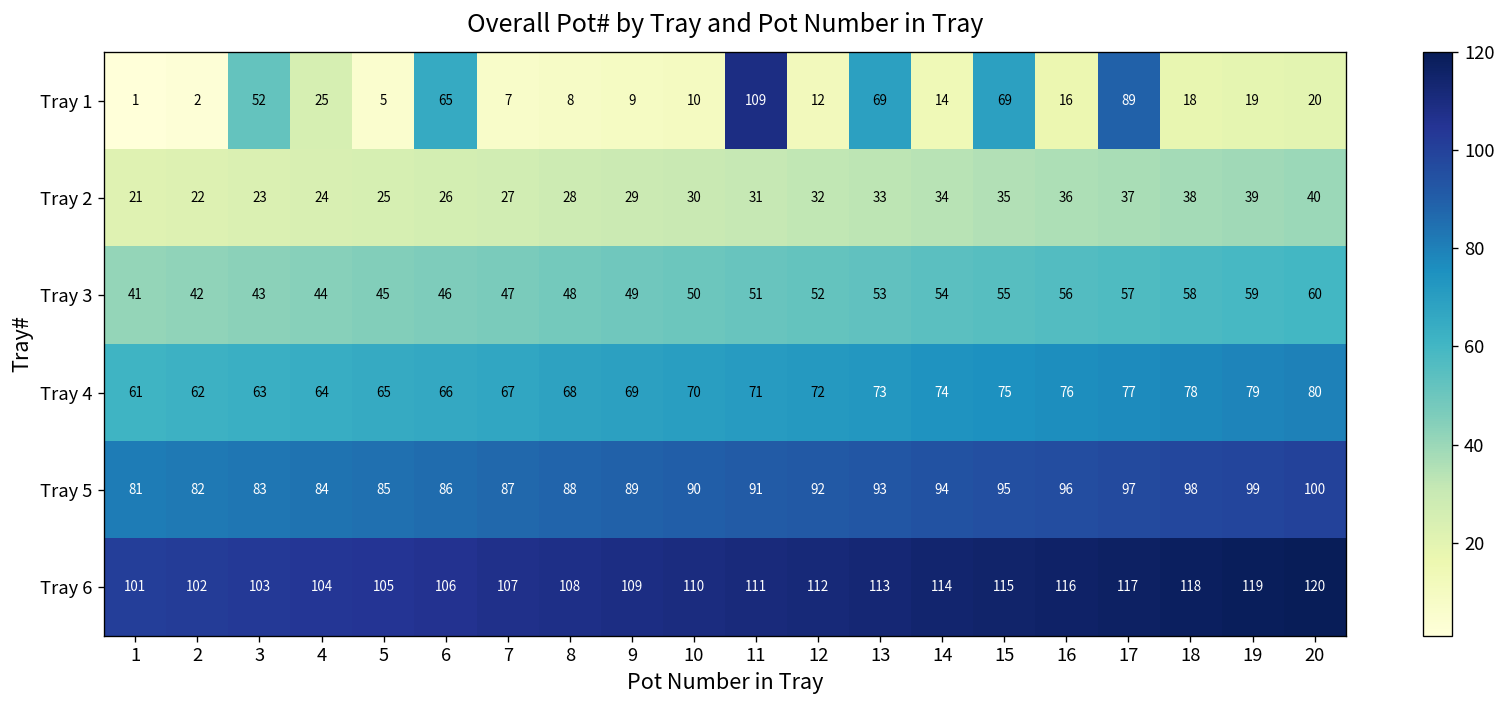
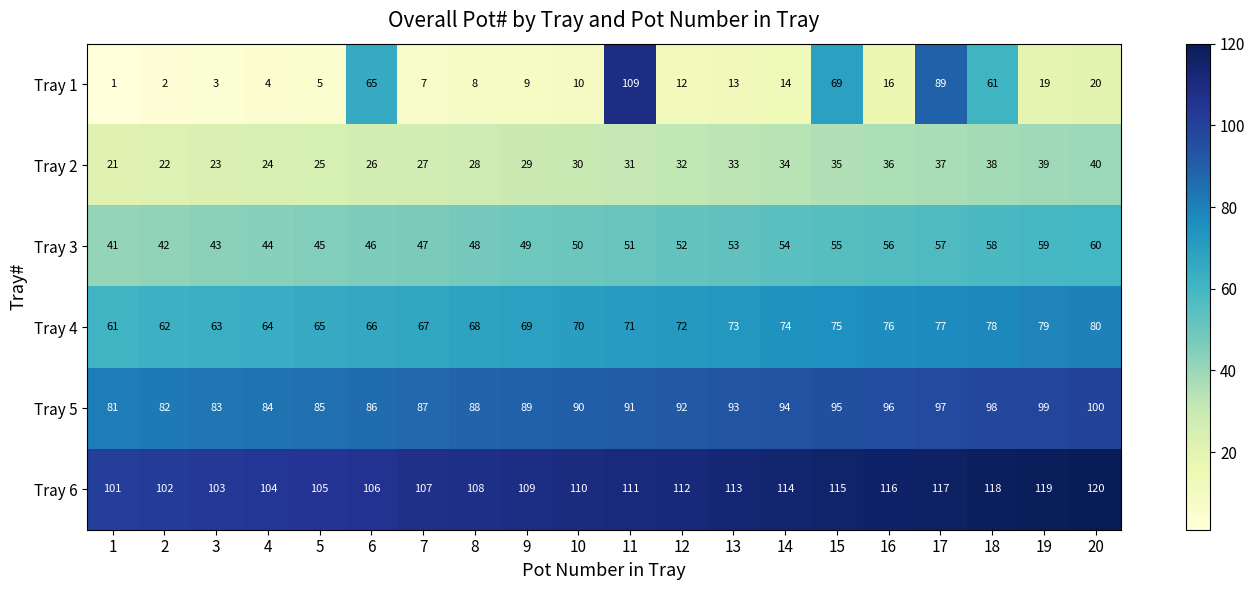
  {
    "Tray 1": {
      "1": 1,
      "2": 2,
-     "3": 52,
-     "4": 25,
+     "3": 3,
+     "4": 4,
      "5": 5,
      "6": 65,
      "7": 7,
      "8": 8,
      "9": 9,
      "10": 10,
      "11": 109,
      "12": 12,
-     "13": 69,
+     "13": 13,
      "14": 14,
      "15": 69,
      "16": 16,
      "17": 89,
-     "18": 18,
+     "18": 61,
      "19": 19,
      "20": 20
    },
    "Tray 2": {
      "1": 21,
      "2": 22,
      "3": 23,
      "4": 24,
      "5": 25,
      "6": 26,
      "7": 27,
      "8": 28,
      "9": 29,
      "10": 30,
      "11": 31,
      "12": 32,
      "13": 33,
      "14": 34,
      "15": 35,
      "16": 36,
      "17": 37,
      "18": 38,
      "19": 39,
      "20": 40
    },
    "Tray 3": {
      "1": 41,
      "2": 42,
      "3": 43,
      "4": 44,
      "5": 45,
      "6": 46,
      "7": 47,
      "8": 48,
      "9": 49,
      "10": 50,
      "11": 51,
      "12": 52,
      "13": 53,
      "14": 54,
      "15": 55,
      "16": 56,
      "17": 57,
      "18": 58,
      "19": 59,
      "20": 60
    },
    "Tray 4": {
      "1": 61,
      "2": 62,
      "3": 63,
      "4": 64,
      "5": 65,
      "6": 66,
      "7": 67,
      "8": 68,
      "9": 69,
      "10": 70,
      "11": 71,
      "12": 72,
      "13": 73,
      "14": 74,
      "15": 75,
      "16": 76,
      "17": 77,
      "18": 78,
      "19": 79,
      "20": 80
    },
    "Tray 5": {
      "1": 81,
      "2": 82,
      "3": 83,
      "4": 84,
      "5": 85,
      "6": 86,
      "7": 87,
      "8": 88,
      "9": 89,
      "10": 90,
      "11": 91,
      "12": 92,
      "13": 93,
      "14": 94,
      "15": 95,
      "16": 96,
      "17": 97,
      "18": 98,
      "19": 99,
      "20": 100
    },
    "Tray 6": {
      "1": 101,
      "2": 102,
      "3": 103,
      "4": 104,
      "5": 105,
      "6": 106,
      "7": 107,
      "8": 108,
      "9": 109,
      "10": 110,
      "11": 111,
      "12": 112,
      "13": 113,
      "14": 114,
      "15": 115,
      "16": 116,
      "17": 117,
      "18": 118,
      "19": 119,
      "20": 120
    }
  }
